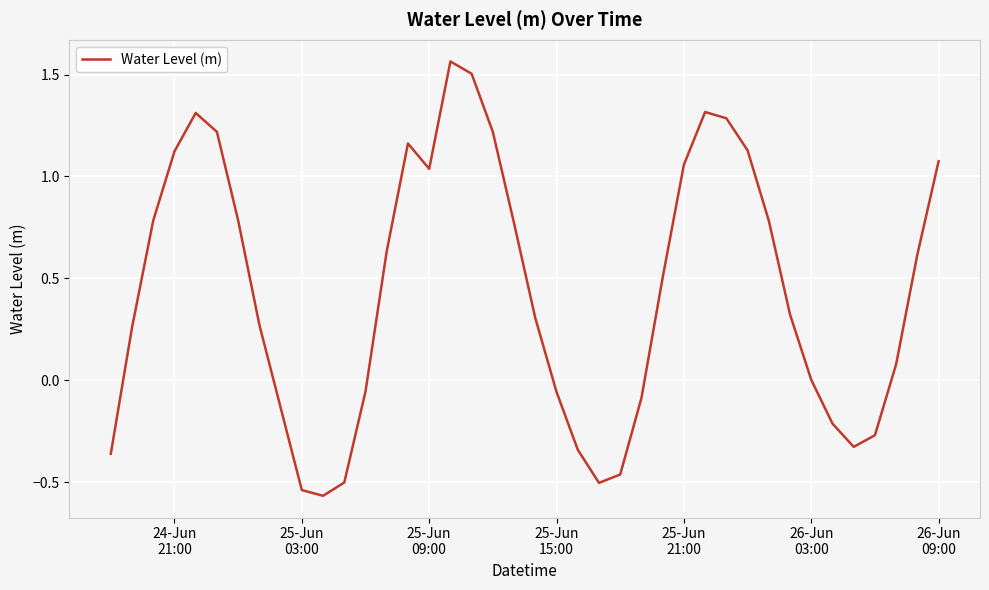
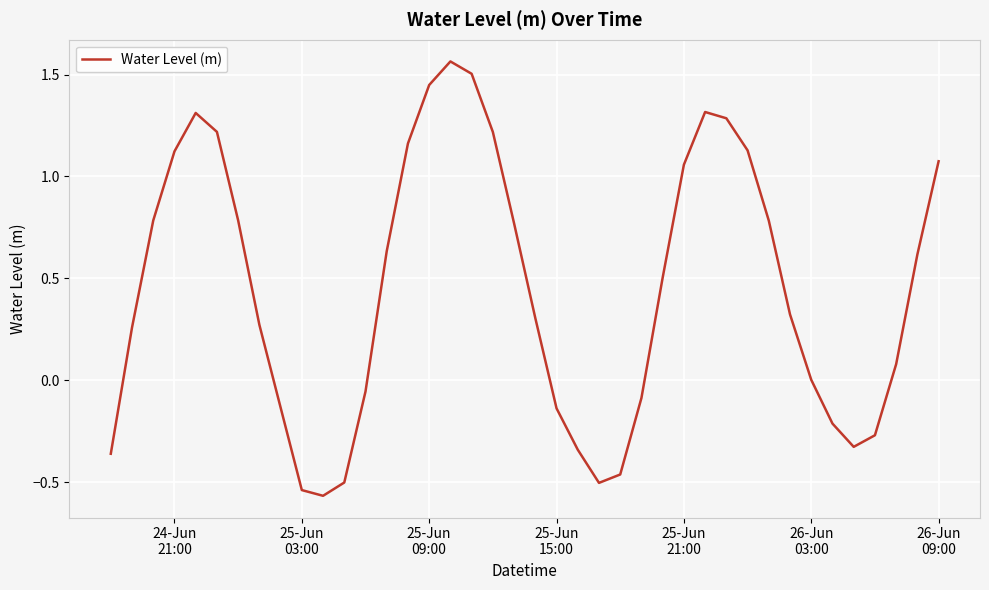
  {
    "24-Jun 21:00": 1.12,
    "25-Jun 03:00": -0.54,
-   "25-Jun 09:00": 1.04,
-   "25-Jun 15:00": -0.06,
+   "25-Jun 09:00": 1.45,
+   "25-Jun 15:00": -0.14,
    "25-Jun 21:00": 1.06,
    "26-Jun 03:00": 0.00,
    "26-Jun 09:00": 1.07
  }
